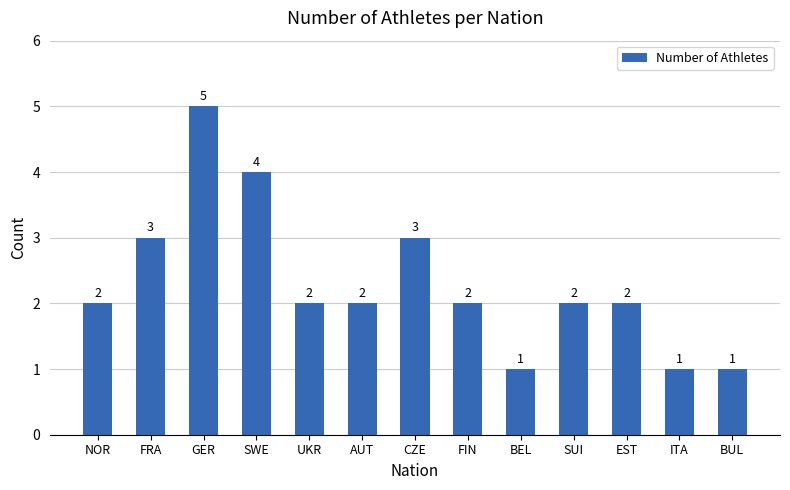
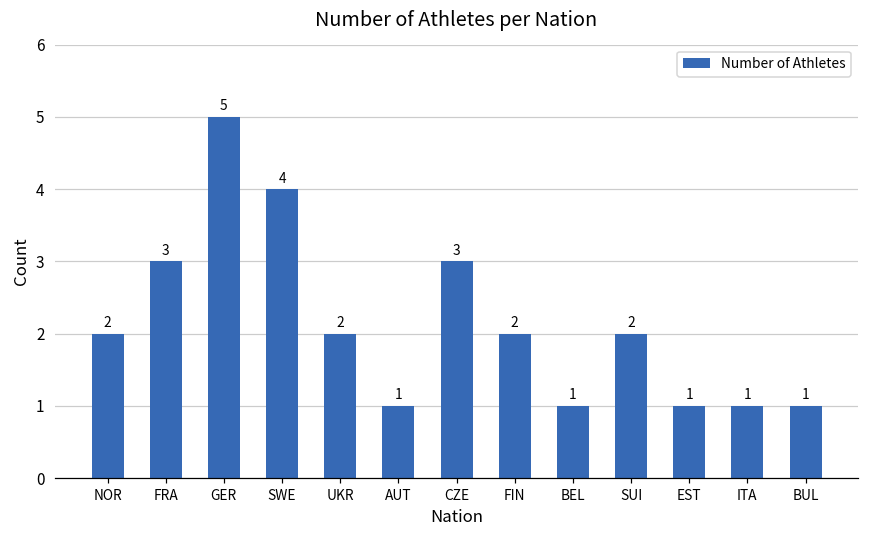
  {
    "NOR": 2,
    "FRA": 3,
    "GER": 5,
    "SWE": 4,
    "UKR": 2,
-   "AUT": 2,
+   "AUT": 1,
    "CZE": 3,
    "FIN": 2,
    "BEL": 1,
    "SUI": 2,
-   "EST": 2,
+   "EST": 1,
    "ITA": 1,
    "BUL": 1
  }
